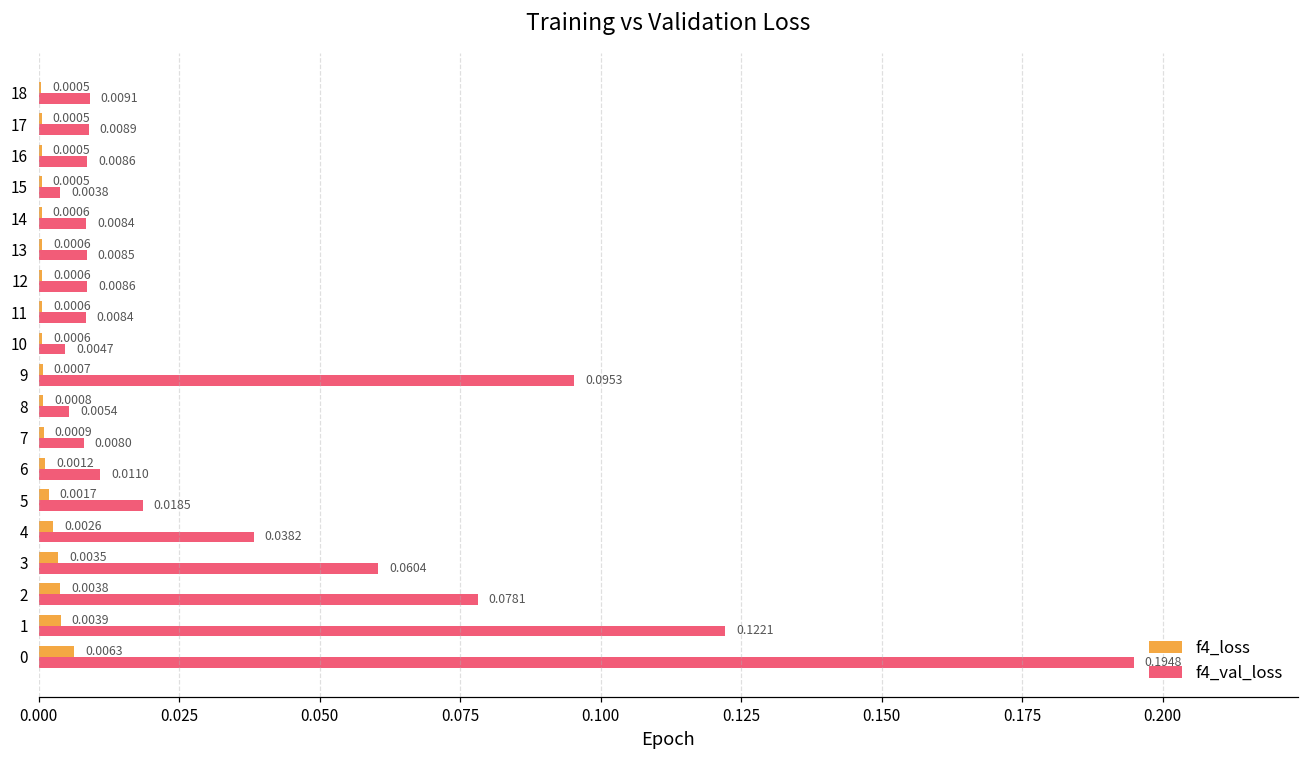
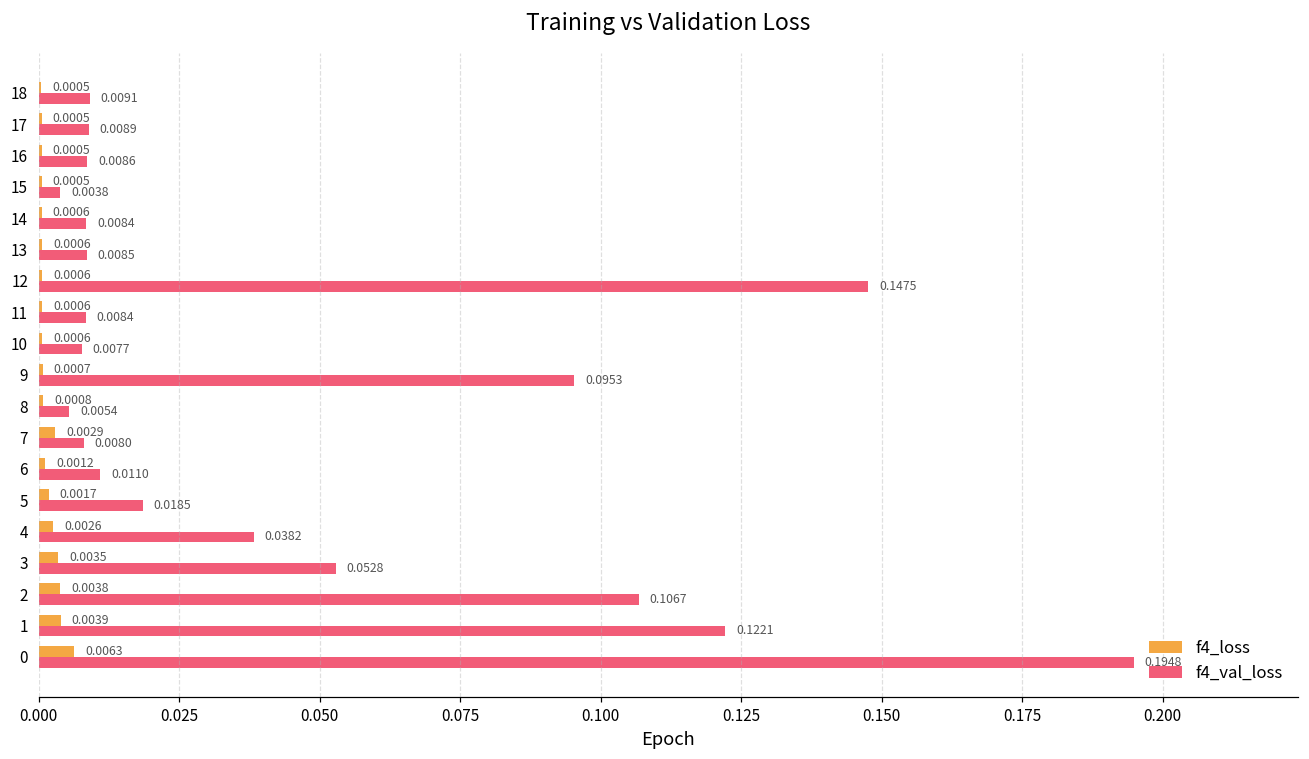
  {
    "f4_loss": {
      "18": 0.0005,
      "17": 0.0005,
      "16": 0.0005,
      "15": 0.0005,
      "14": 0.0006,
      "13": 0.0006,
      "12": 0.0006,
      "11": 0.0006,
      "10": 0.0006,
      "9": 0.0007,
      "8": 0.0008,
-     "7": 0.0009,
+     "7": 0.0029,
      "6": 0.0012,
      "5": 0.0017,
      "4": 0.0026,
      "3": 0.0035,
      "2": 0.0038,
      "1": 0.0039,
      "0": 0.0063
    },
    "f4_val_loss": {
      "18": 0.0091,
      "17": 0.0089,
      "16": 0.0086,
      "15": 0.0038,
      "14": 0.0084,
      "13": 0.0085,
-     "12": 0.0086,
+     "12": 0.1475,
      "11": 0.0084,
-     "10": 0.0047,
+     "10": 0.0077,
      "9": 0.0953,
      "8": 0.0054,
      "7": 0.0080,
      "6": 0.0110,
      "5": 0.0185,
      "4": 0.0382,
-     "3": 0.0604,
-     "2": 0.0781,
+     "3": 0.0528,
+     "2": 0.1067,
      "1": 0.1221,
      "0": 0.1948
    }
  }
